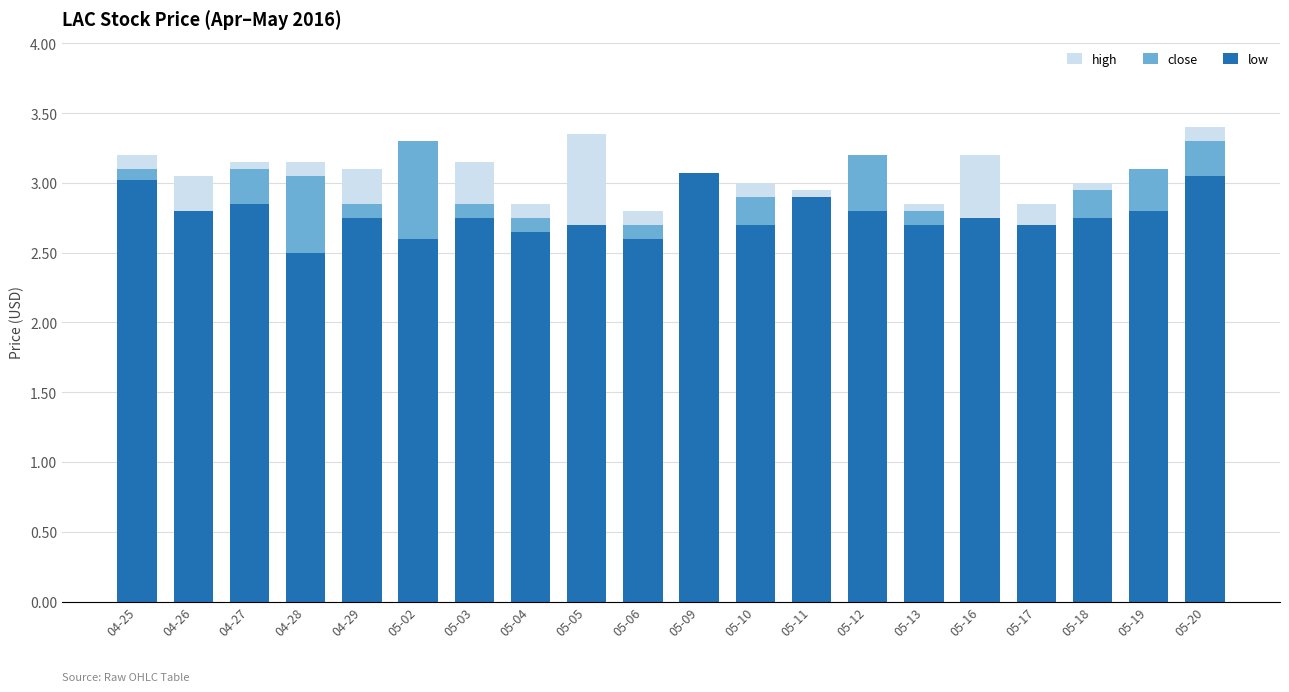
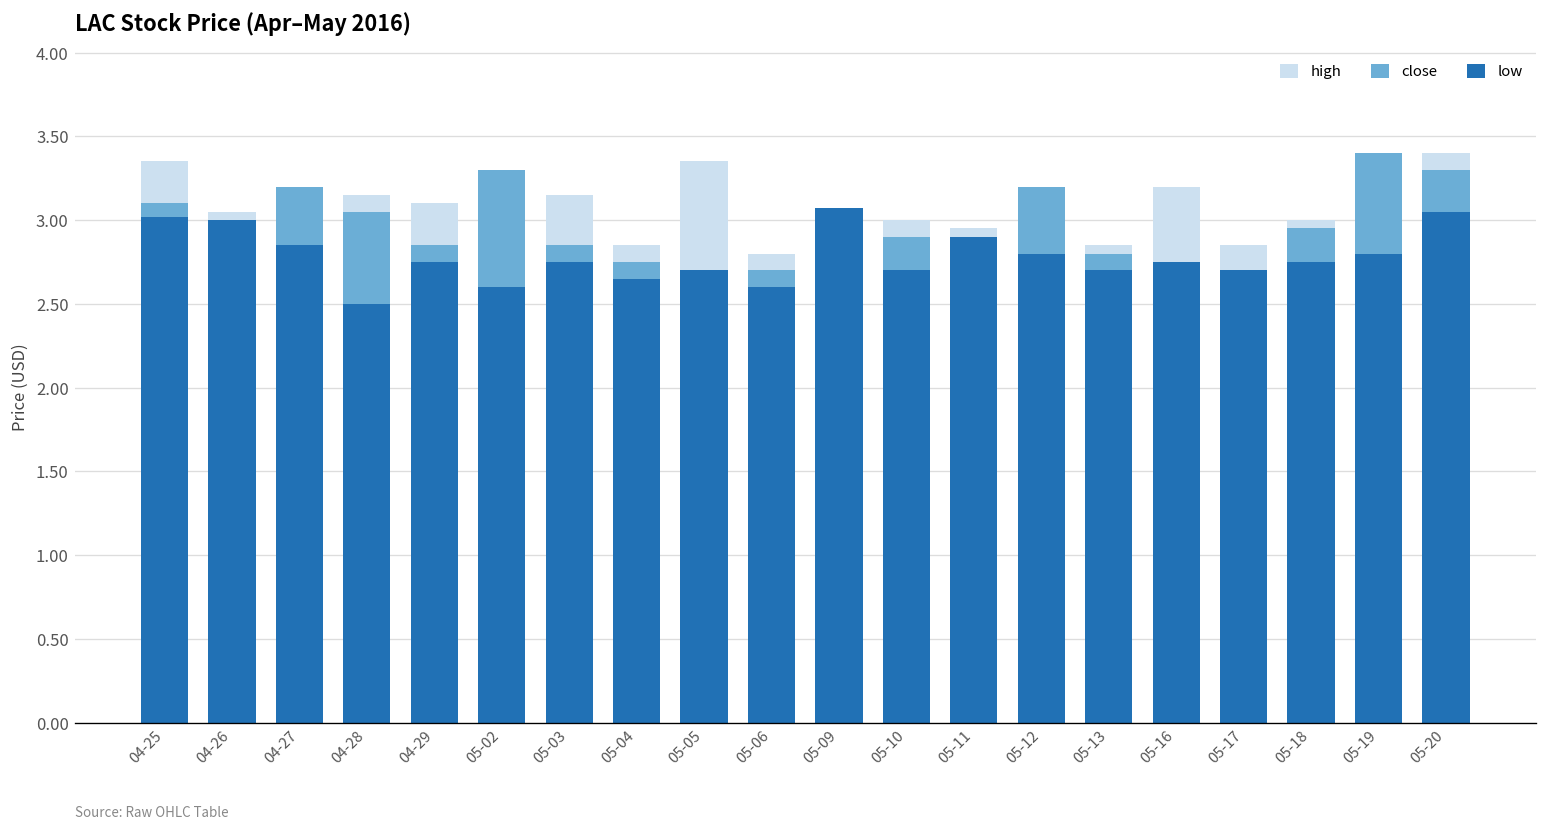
  {
    "high": {
-     "04-25": 3.20,
+     "04-25": 3.35,
      "04-26": 3.05,
      "04-28": 3.15,
      "04-29": 3.10,
      "05-03": 3.15,
      "05-04": 2.85,
      "05-05": 3.35,
      "05-06": 2.80,
      "05-10": 3.00,
      "05-11": 2.95,
      "05-13": 2.85,
      "05-16": 3.20,
      "05-17": 2.85,
      "05-18": 3.00,
      "05-20": 3.40
    },
    "close": {
-     "04-27": 3.1,
+     "04-27": 3.2,
      "05-02": 3.3,
      "05-12": 3.2,
-     "05-19": 3.1
+     "05-19": 3.4
    },
    "low": {
-     "04-26": 2.8,
+     "04-26": 3.0,
      "05-09": 3.07
    }
  }
